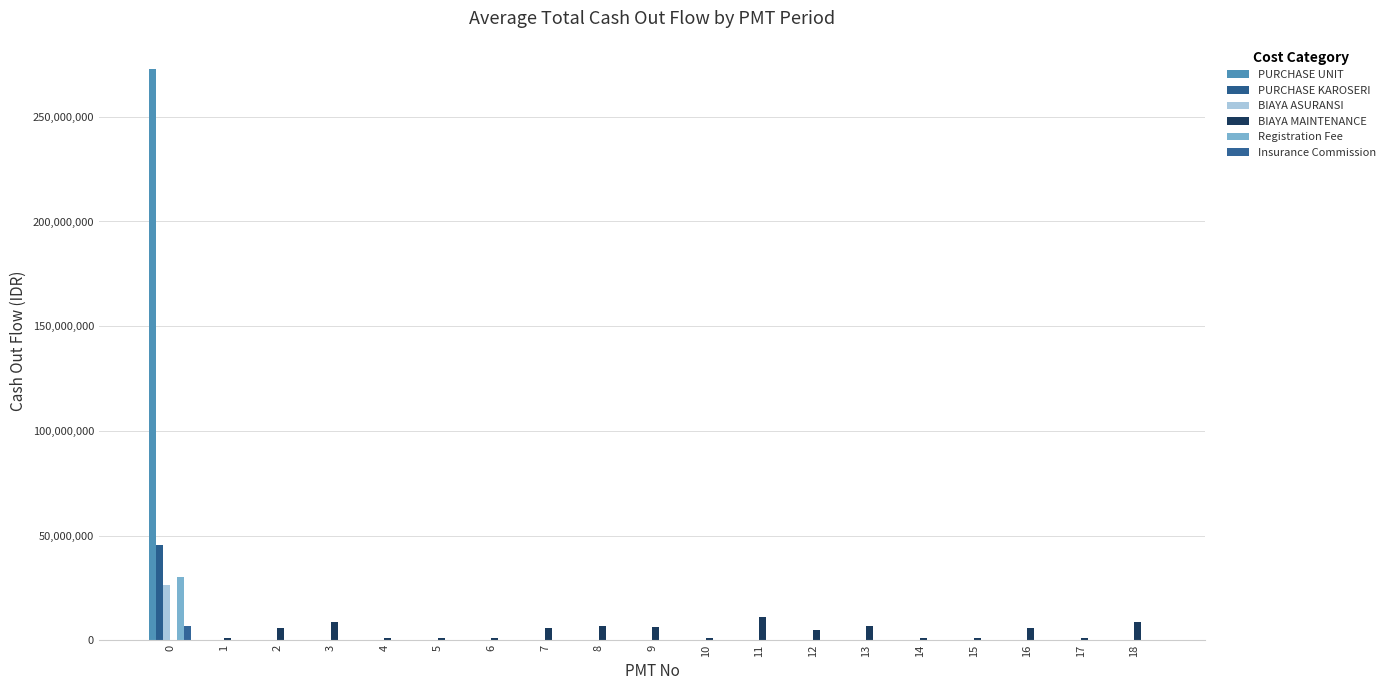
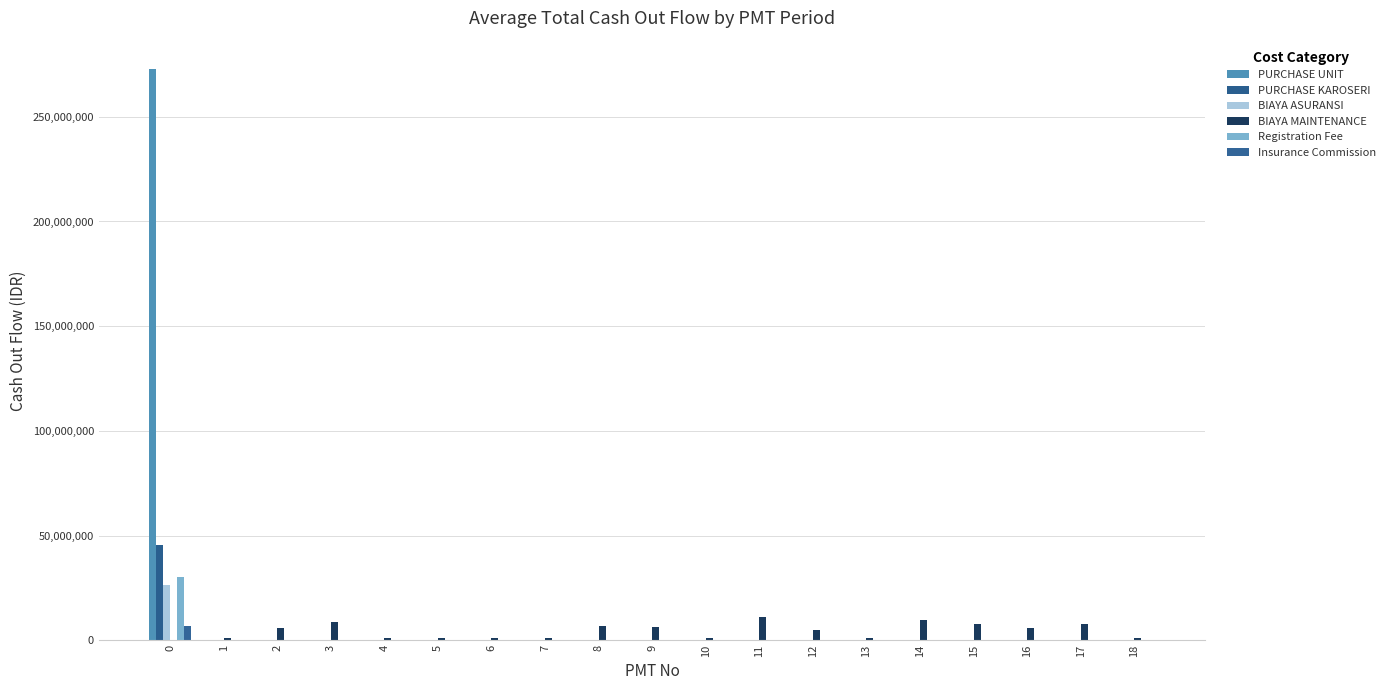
  {
    "BIAYA MAINTENANCE": {
      "0": "0",
      "2": "6,000,000",
      "3": "8,000,000",
-     "7": "6,000,000",
+     "7": "1,000,000",
      "8": "7,000,000",
      "9": "7,000,000",
      "11": "11,000,000",
      "12": "5,000,000",
-     "13": "7,000,000",
-     "14": "1,000,000",
-     "15": "1,000,000",
+     "13": "1,000,000",
+     "14": "9,000,000",
+     "15": "8,000,000",
      "16": "6,000,000",
-     "17": "1,000,000",
-     "18": "9,000,000"
+     "17": "8,000,000",
+     "18": "1,000,000"
    }
  }
